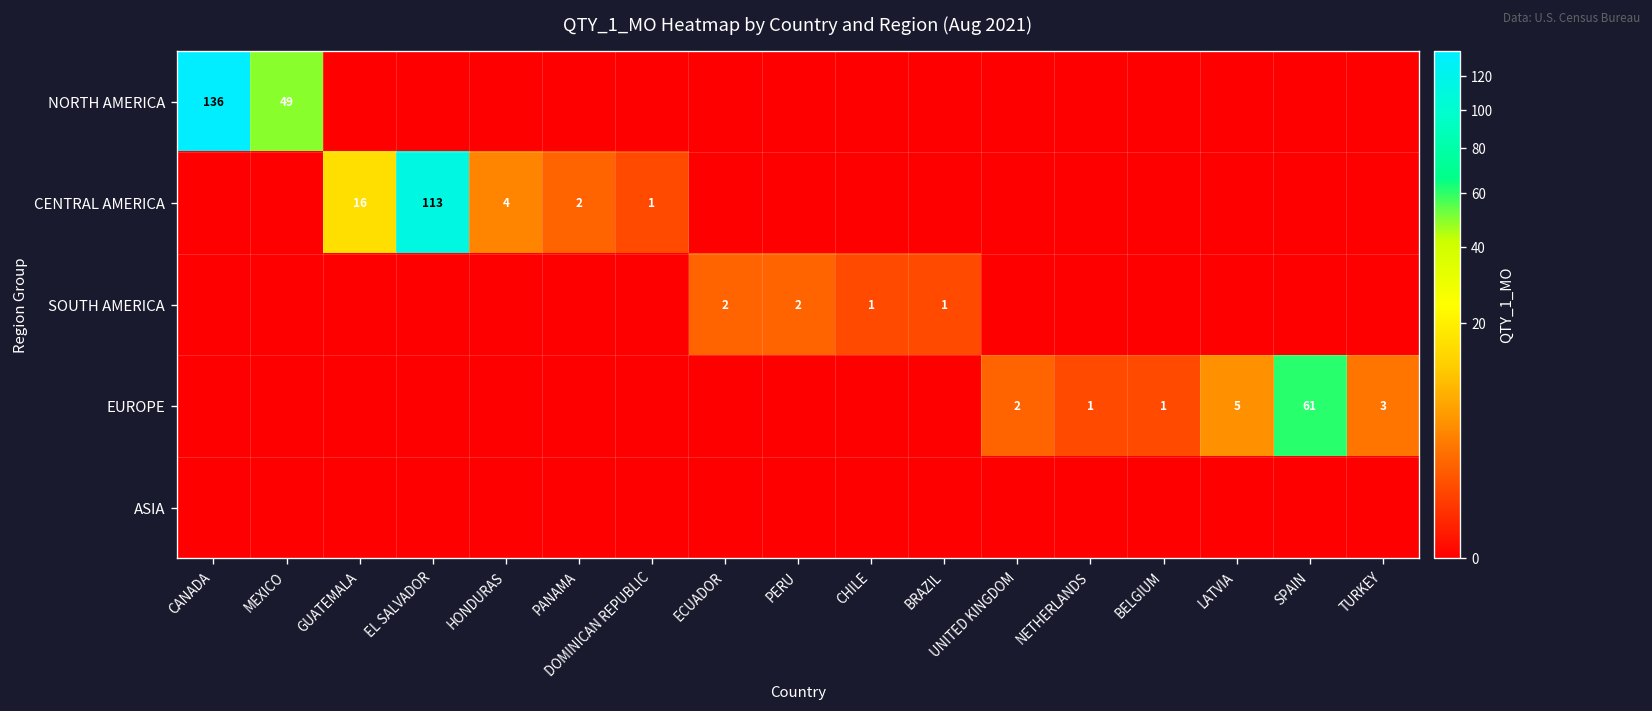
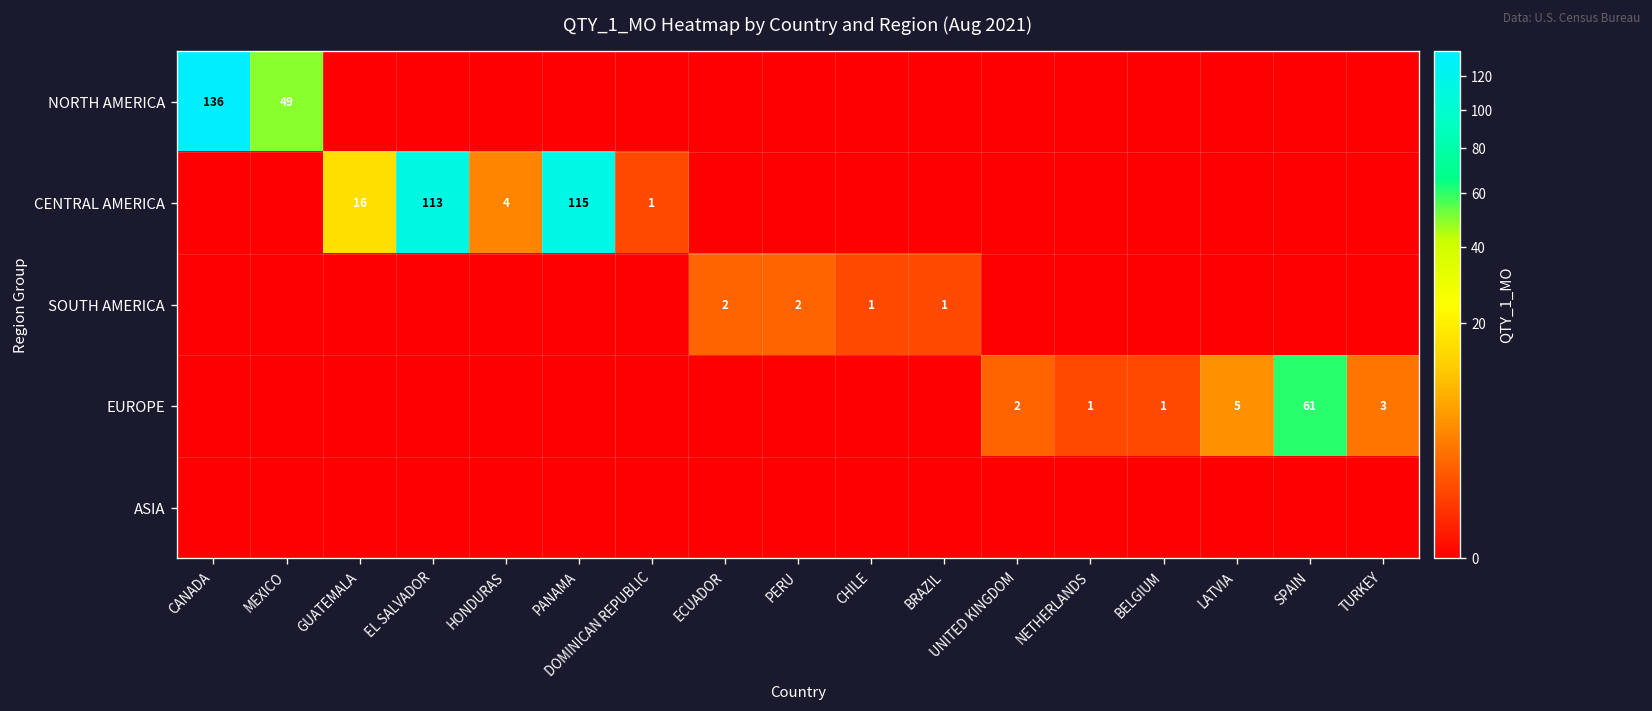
  {
    "NORTH AMERICA": {
      "CANADA": 136,
      "MEXICO": 49
    },
    "CENTRAL AMERICA": {
      "GUATEMALA": 16,
      "EL SALVADOR": 113,
      "HONDURAS": 4,
-     "PANAMA": 2,
+     "PANAMA": 115,
      "DOMINICAN REPUBLIC": 1
    },
    "SOUTH AMERICA": {
      "ECUADOR": 2,
      "PERU": 2,
      "CHILE": 1,
      "BRAZIL": 1
    },
    "EUROPE": {
      "UNITED KINGDOM": 2,
      "NETHERLANDS": 1,
      "BELGIUM": 1,
      "LATVIA": 5,
      "SPAIN": 61,
      "TURKEY": 3
    }
  }
